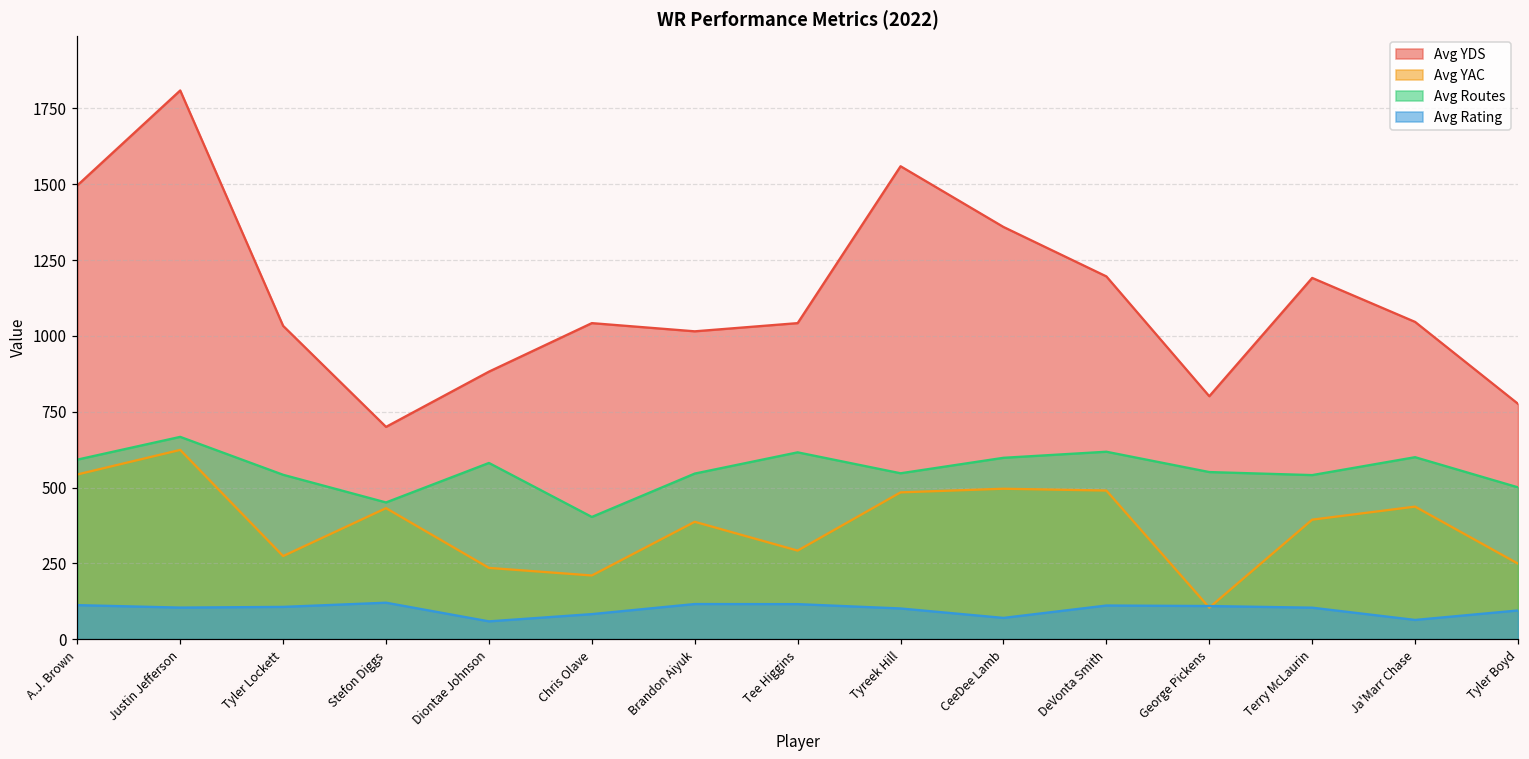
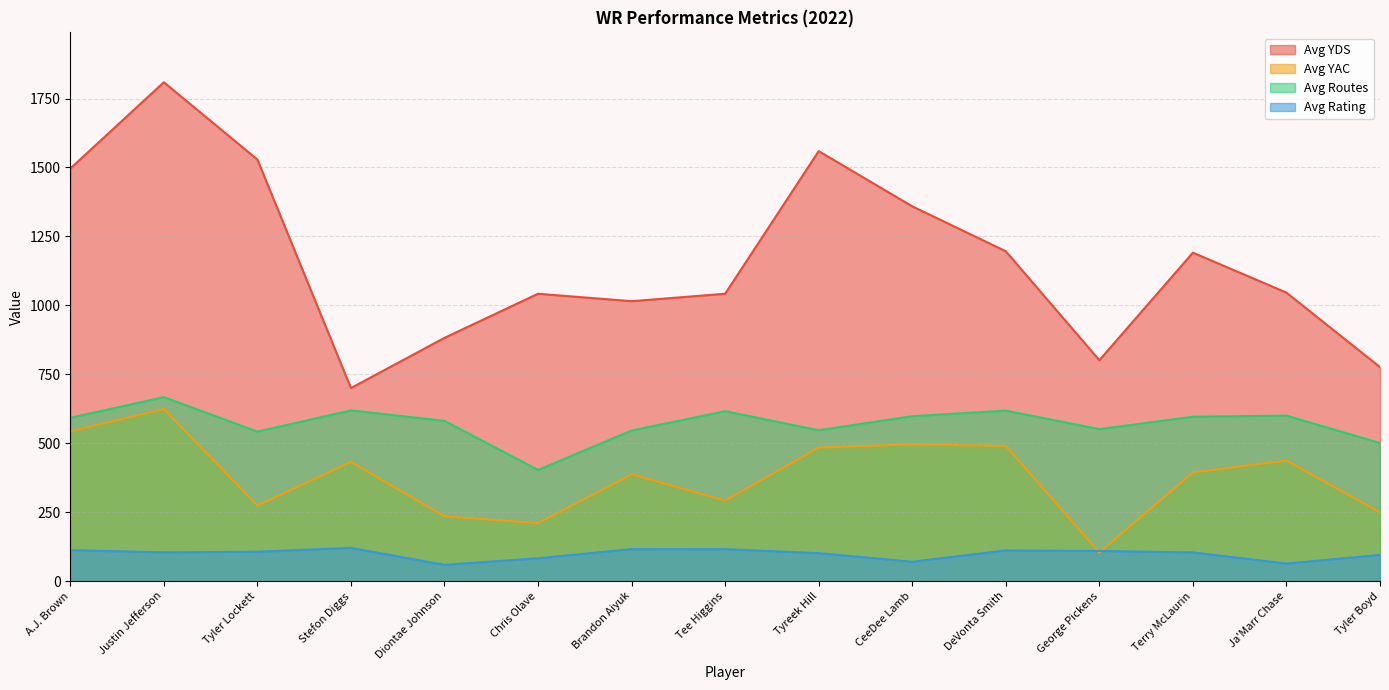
  {
    "Avg YDS": {
      "A.J. Brown": 1500,
      "Justin Jefferson": 1810,
-     "Tyler Lockett": 1030,
+     "Tyler Lockett": 1530,
      "Stefon Diggs": 700,
      "Diontae Johnson": 880,
      "Chris Olave": 1040,
      "Brandon Aiyuk": 1020,
      "Tee Higgins": 1040,
      "Tyreek Hill": 1560,
      "CeeDee Lamb": 1360,
      "DeVonta Smith": 1200,
      "George Pickens": 800,
      "Terry McLaurin": 1190,
      "Ja'Marr Chase": 1050,
      "Tyler Boyd": 780
    },
    "Avg YAC": {
      "A.J. Brown": 540,
      "Justin Jefferson": 620,
      "Tyler Lockett": 270,
      "Stefon Diggs": 430,
      "Diontae Johnson": 240,
      "Chris Olave": 210,
      "Brandon Aiyuk": 390,
      "Tee Higgins": 290,
      "Tyreek Hill": 480,
      "CeeDee Lamb": 500,
      "DeVonta Smith": 490,
      "Terry McLaurin": 390,
      "Ja'Marr Chase": 440,
      "Tyler Boyd": 250
    },
    "Avg Routes": {
      "A.J. Brown": 590,
      "Justin Jefferson": 670,
      "Tyler Lockett": 540,
-     "Stefon Diggs": 450,
+     "Stefon Diggs": 620,
      "Diontae Johnson": 580,
      "Chris Olave": 400,
      "Brandon Aiyuk": 550,
      "Tee Higgins": 620,
      "Tyreek Hill": 550,
      "CeeDee Lamb": 600,
      "DeVonta Smith": 620,
      "George Pickens": 550,
-     "Terry McLaurin": 540,
+     "Terry McLaurin": 600,
      "Ja'Marr Chase": 600,
      "Tyler Boyd": 500
    },
    "Avg Rating": {
      "A.J. Brown": 110,
      "Justin Jefferson": 100,
      "Tyler Lockett": 110,
      "Stefon Diggs": 120,
      "Diontae Johnson": 60,
      "Chris Olave": 80,
      "Brandon Aiyuk": 120,
      "Tee Higgins": 120,
      "Tyreek Hill": 100,
      "CeeDee Lamb": 70,
      "DeVonta Smith": 110,
      "Terry McLaurin": 100,
      "Ja'Marr Chase": 60,
      "Tyler Boyd": 90
    }
  }
